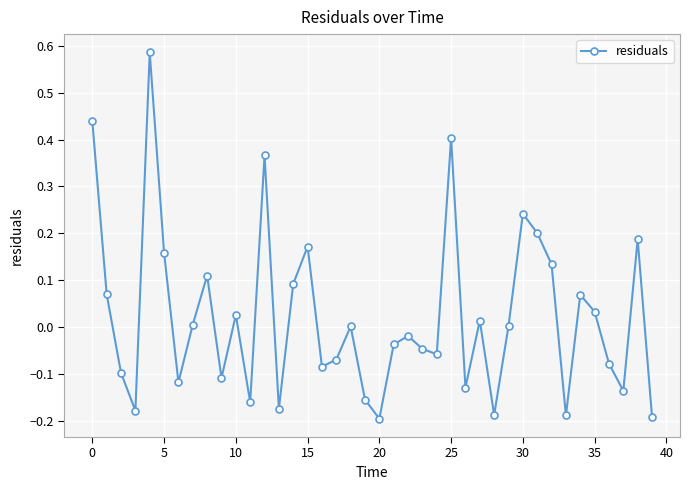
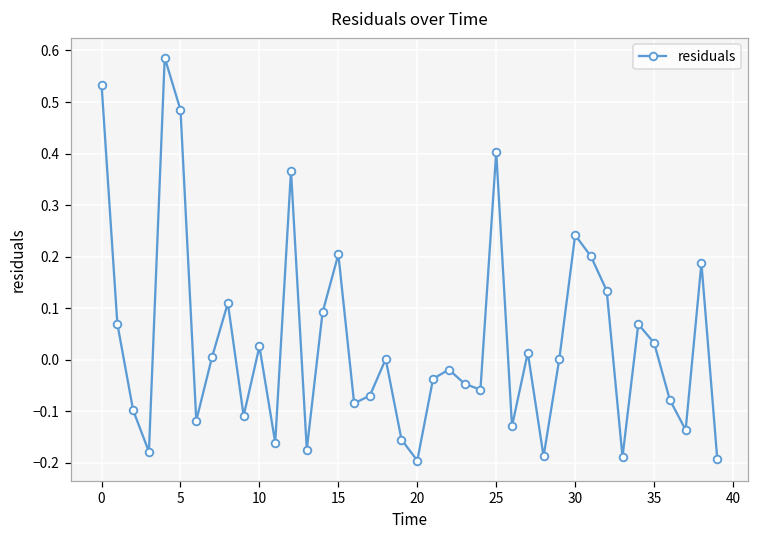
  {
-   "0": 0.44,
-   "5": 0.16,
+   "0": 0.53,
+   "5": 0.48,
    "10": 0.03,
-   "15": 0.17,
+   "15": 0.20,
    "20": -0.20,
    "25": 0.40,
    "30": 0.24,
    "35": 0.03
  }
